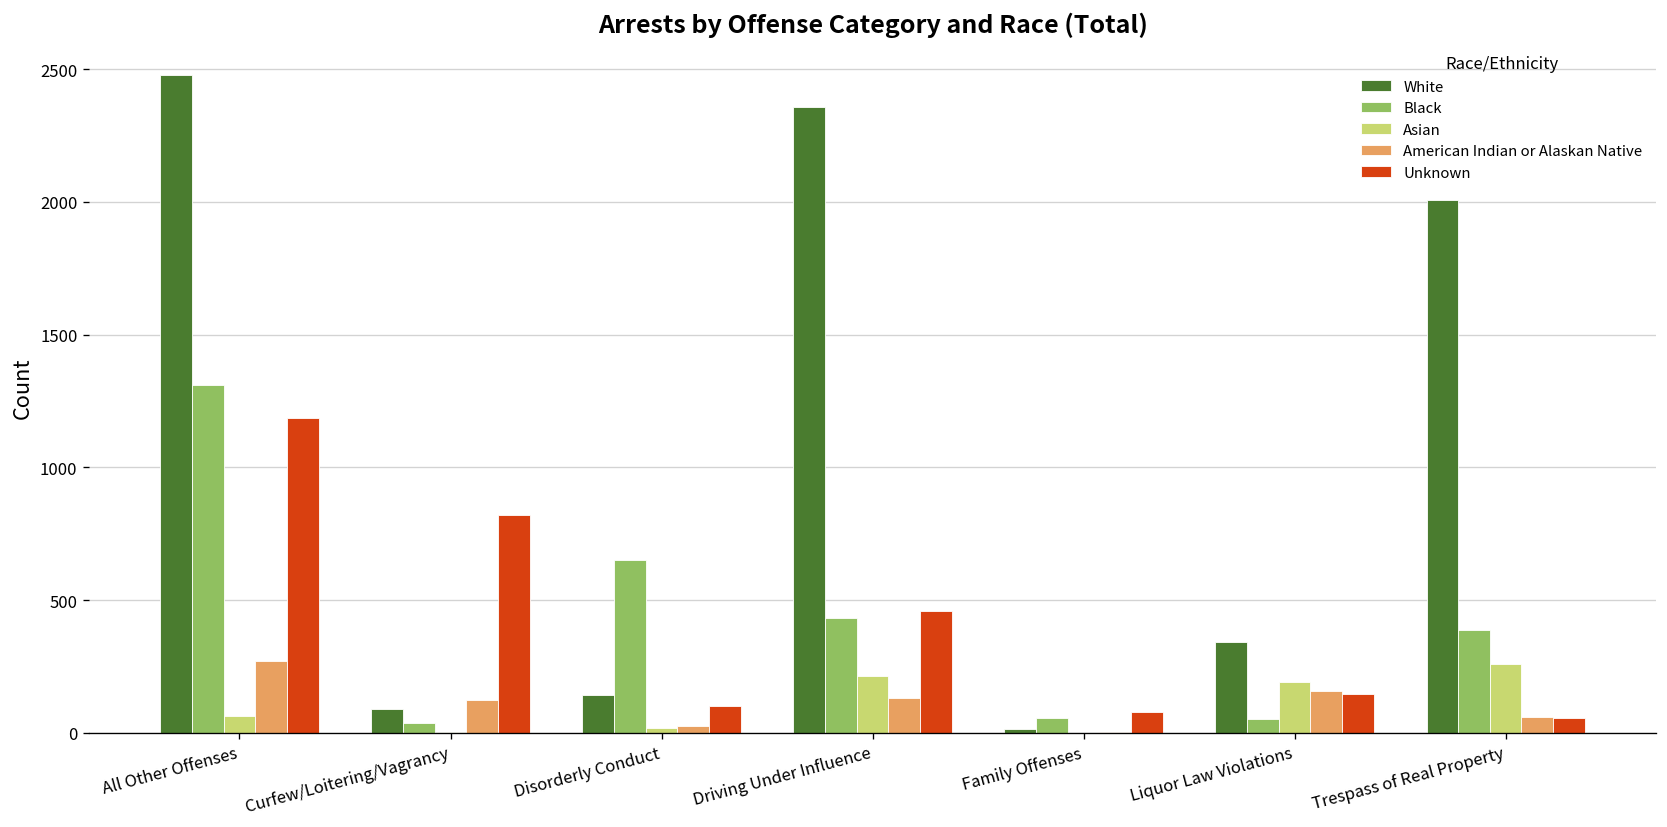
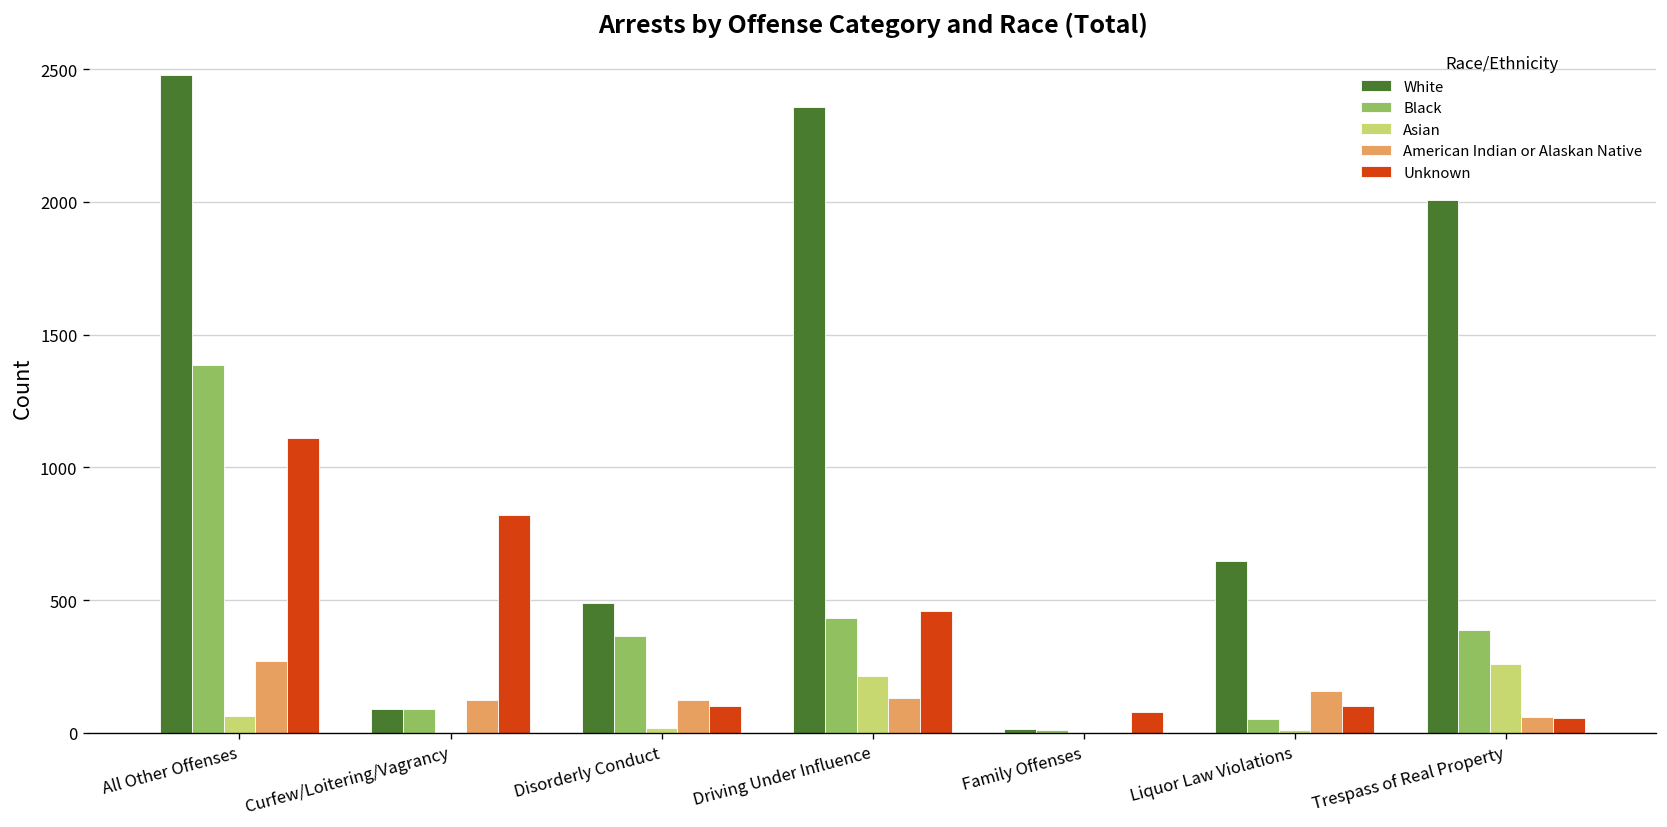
  {
    "White": {
      "All Other Offenses": 2480,
      "Curfew/Loitering/Vagrancy": 90,
-     "Disorderly Conduct": 140,
+     "Disorderly Conduct": 490,
      "Driving Under Influence": 2360,
      "Family Offenses": 20,
-     "Liquor Law Violations": 340,
+     "Liquor Law Violations": 650,
      "Trespass of Real Property": 2010
    },
    "Black": {
-     "All Other Offenses": 1310,
-     "Curfew/Loitering/Vagrancy": 40,
-     "Disorderly Conduct": 650,
+     "All Other Offenses": 1390,
+     "Curfew/Loitering/Vagrancy": 90,
+     "Disorderly Conduct": 360,
      "Driving Under Influence": 430,
-     "Family Offenses": 60,
+     "Family Offenses": 10,
      "Liquor Law Violations": 50,
      "Trespass of Real Property": 390
    },
    "Asian": {
      "All Other Offenses": 70,
      "Disorderly Conduct": 20,
      "Driving Under Influence": 210,
      "Family Offenses": 0,
-     "Liquor Law Violations": 190,
+     "Liquor Law Violations": 10,
      "Trespass of Real Property": 260
    },
    "American Indian or Alaskan Native": {
      "All Other Offenses": 270,
      "Curfew/Loitering/Vagrancy": 120,
-     "Disorderly Conduct": 30,
+     "Disorderly Conduct": 120,
      "Driving Under Influence": 130,
      "Liquor Law Violations": 160,
      "Trespass of Real Property": 60
    },
    "Unknown": {
-     "All Other Offenses": 1190,
+     "All Other Offenses": 1110,
      "Curfew/Loitering/Vagrancy": 820,
      "Disorderly Conduct": 100,
      "Driving Under Influence": 460,
      "Family Offenses": 80,
-     "Liquor Law Violations": 150,
+     "Liquor Law Violations": 100,
      "Trespass of Real Property": 50
    }
  }
